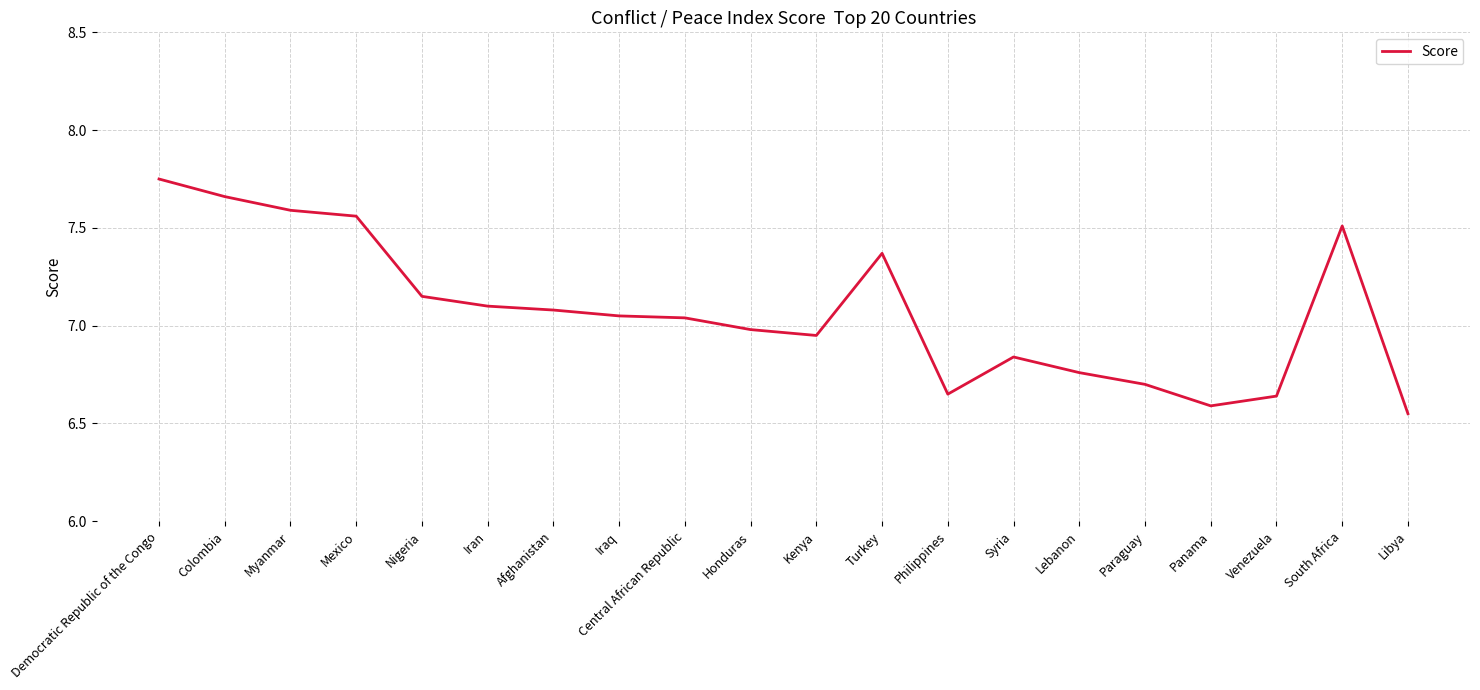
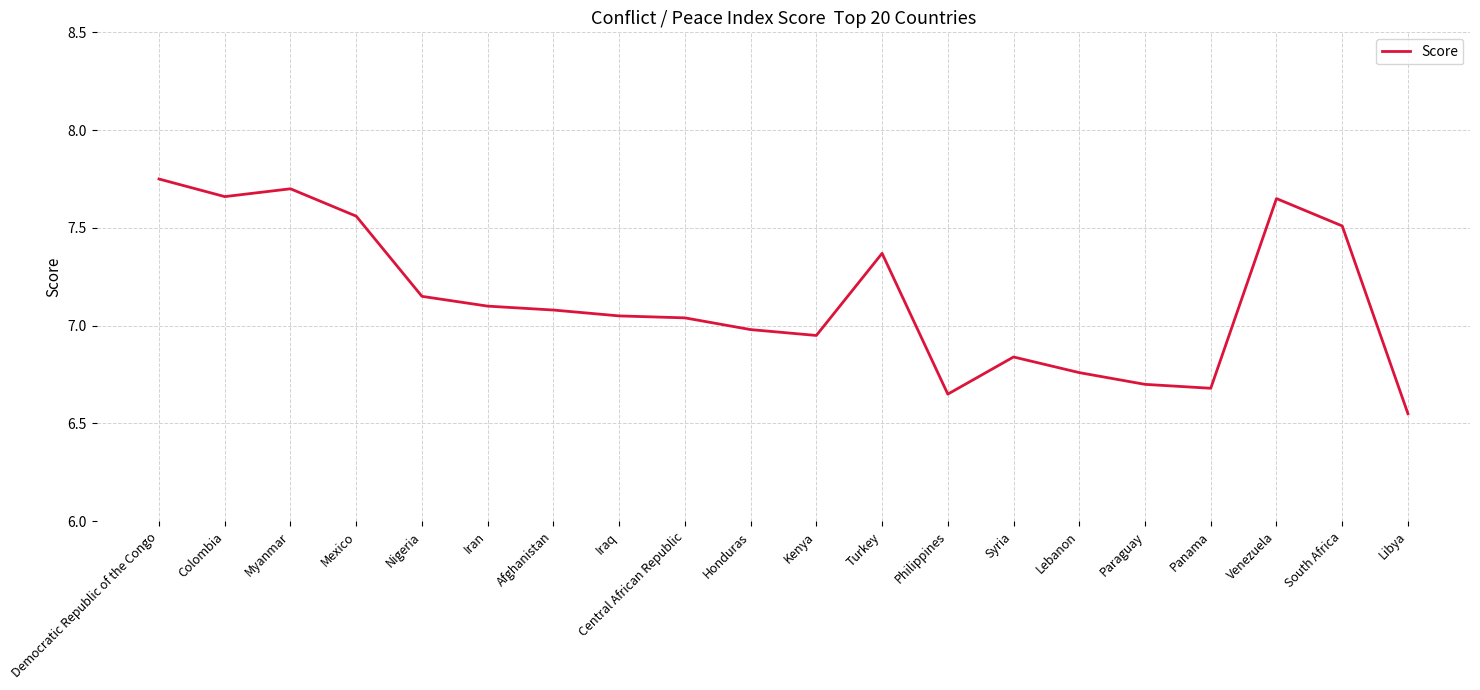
  {
    "Democratic Republic of the Congo": 7.75,
    "Colombia": 7.66,
-   "Myanmar": 7.59,
+   "Myanmar": 7.70,
    "Mexico": 7.56,
    "Nigeria": 7.15,
    "Iran": 7.10,
    "Afghanistan": 7.08,
    "Iraq": 7.05,
    "Central African Republic": 7.04,
    "Honduras": 6.98,
    "Kenya": 6.95,
    "Turkey": 7.37,
    "Philippines": 6.65,
    "Syria": 6.84,
    "Lebanon": 6.76,
    "Paraguay": 6.70,
-   "Panama": 6.59,
-   "Venezuela": 6.64,
+   "Panama": 6.68,
+   "Venezuela": 7.65,
    "South Africa": 7.51,
    "Libya": 6.55
  }
